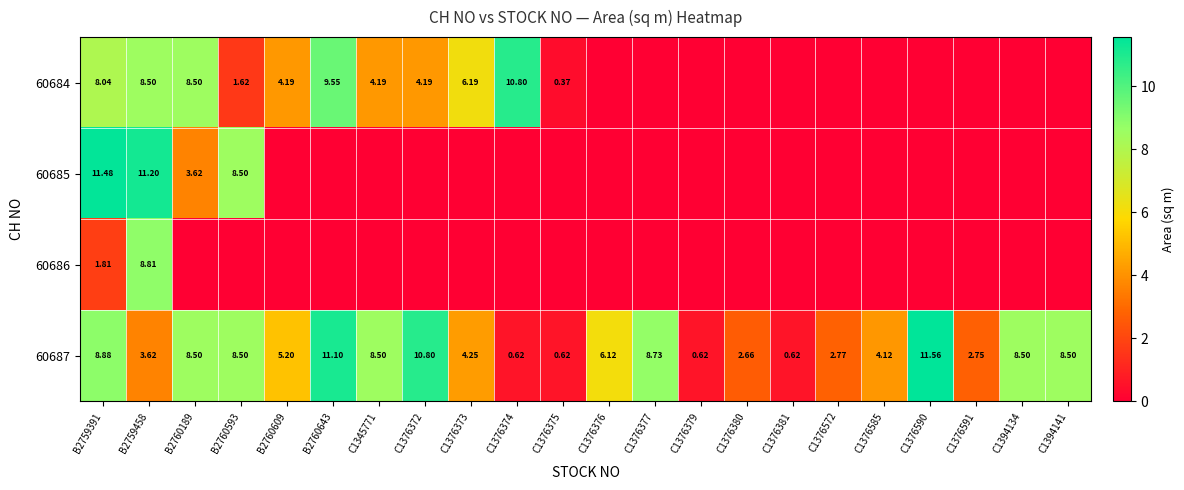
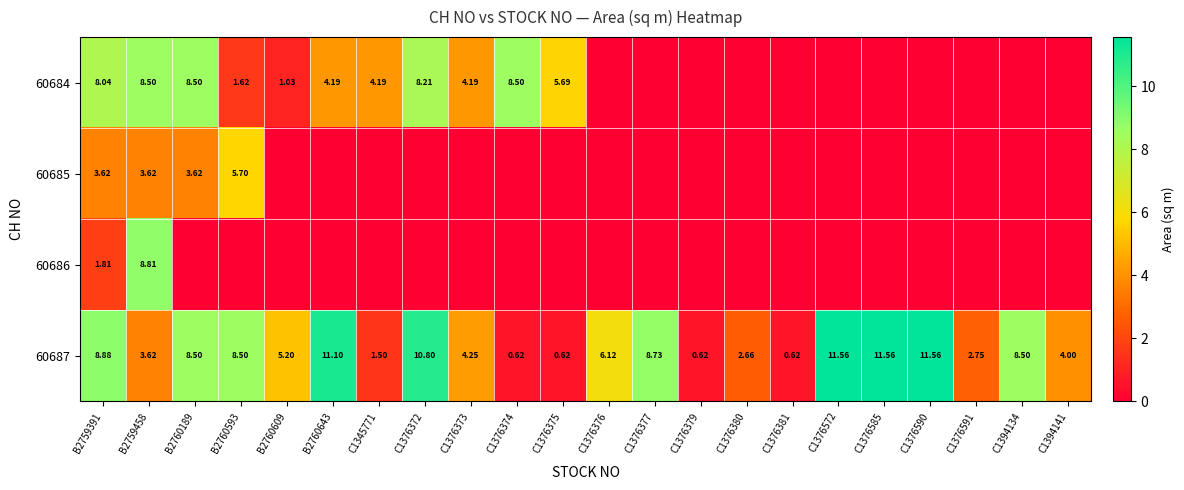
  {
    "60684": {
      "B2759391": 8.04,
      "B2759458": 8.50,
      "B2760189": 8.50,
      "B2760593": 1.62,
-     "B2760609": 4.19,
-     "B2760643": 9.55,
+     "B2760609": 1.03,
+     "B2760643": 4.19,
      "C1345771": 4.19,
-     "C1376372": 4.19,
-     "C1376373": 6.19,
-     "C1376374": 10.80,
-     "C1376375": 0.37
+     "C1376372": 8.21,
+     "C1376373": 4.19,
+     "C1376374": 8.50,
+     "C1376375": 5.69
    },
    "60685": {
-     "B2759391": 11.48,
-     "B2759458": 11.20,
+     "B2759391": 3.62,
+     "B2759458": 3.62,
      "B2760189": 3.62,
-     "B2760593": 8.50
+     "B2760593": 5.70
    },
    "60686": {
      "B2759391": 1.81,
      "B2759458": 8.81
    },
    "60687": {
      "B2759391": 8.88,
      "B2759458": 3.62,
      "B2760189": 8.50,
      "B2760593": 8.50,
      "B2760609": 5.20,
      "B2760643": 11.10,
-     "C1345771": 8.50,
+     "C1345771": 1.50,
      "C1376372": 10.80,
      "C1376373": 4.25,
      "C1376374": 0.62,
      "C1376375": 0.62,
      "C1376376": 6.12,
      "C1376377": 8.73,
      "C1376379": 0.62,
      "C1376380": 2.66,
      "C1376381": 0.62,
-     "C1376572": 2.77,
-     "C1376585": 4.12,
+     "C1376572": 11.56,
+     "C1376585": 11.56,
      "C1376590": 11.56,
      "C1376591": 2.75,
      "C1394134": 8.50,
-     "C1394141": 8.50
+     "C1394141": 4.00
    }
  }
